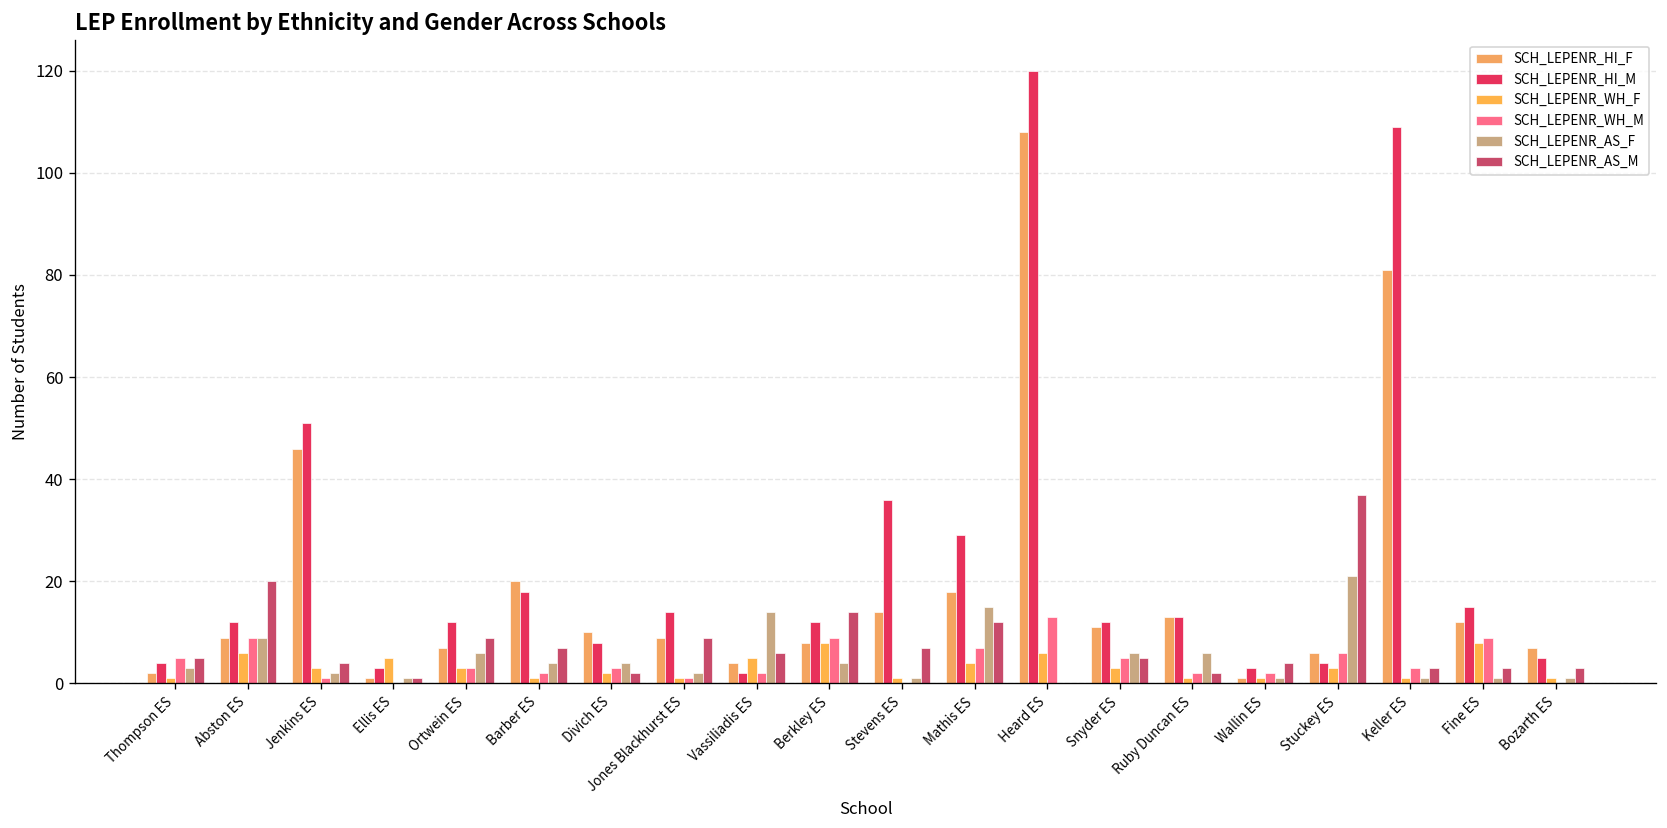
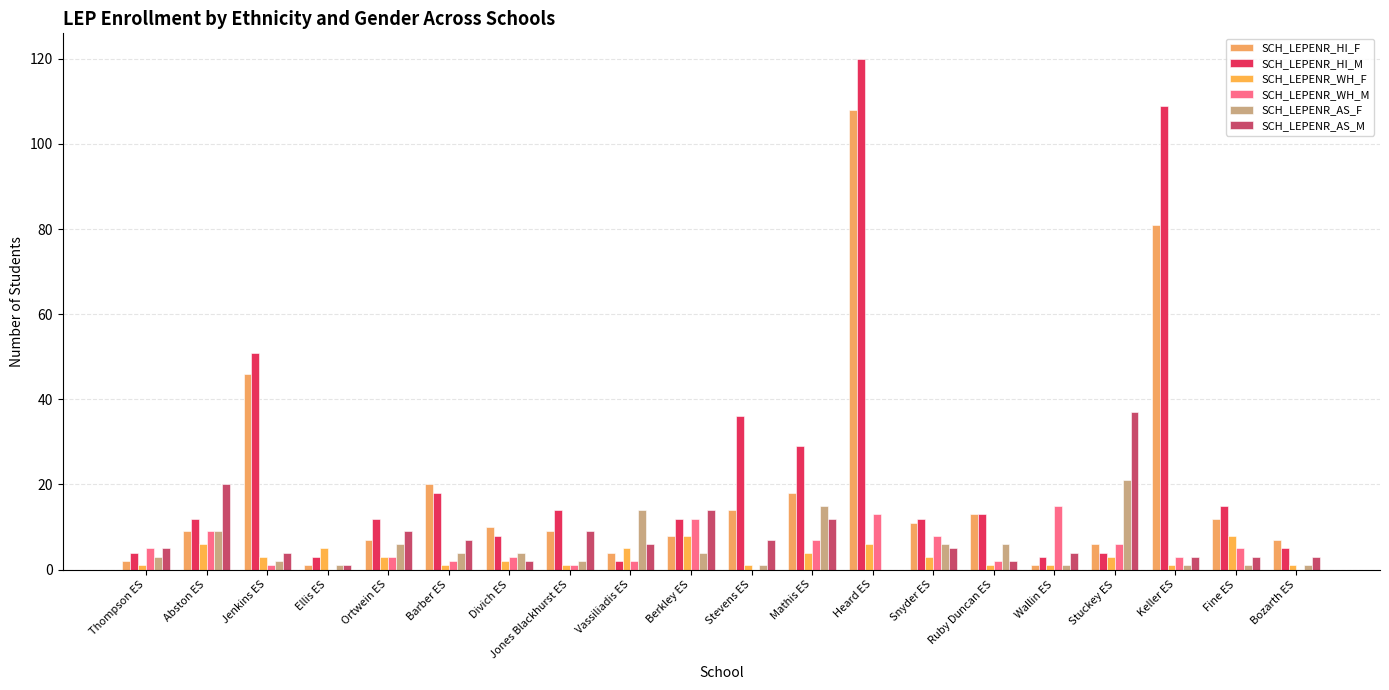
  {
    "SCH_LEPENR_WH_M": {
      "Thompson ES": 5,
      "Abston ES": 9,
      "Jenkins ES": 1,
      "Ellis ES": 0,
      "Ortwein ES": 3,
      "Barber ES": 2,
      "Divich ES": 3,
      "Jones Blackhurst ES": 1,
      "Vassiliadis ES": 2,
-     "Berkley ES": 9,
+     "Berkley ES": 12,
      "Stevens ES": 0,
      "Mathis ES": 7,
      "Heard ES": 13,
-     "Snyder ES": 5,
+     "Snyder ES": 8,
      "Ruby Duncan ES": 2,
-     "Wallin ES": 2,
+     "Wallin ES": 15,
      "Stuckey ES": 6,
      "Keller ES": 3,
-     "Fine ES": 9,
+     "Fine ES": 5,
      "Bozarth ES": 0
    }
  }
